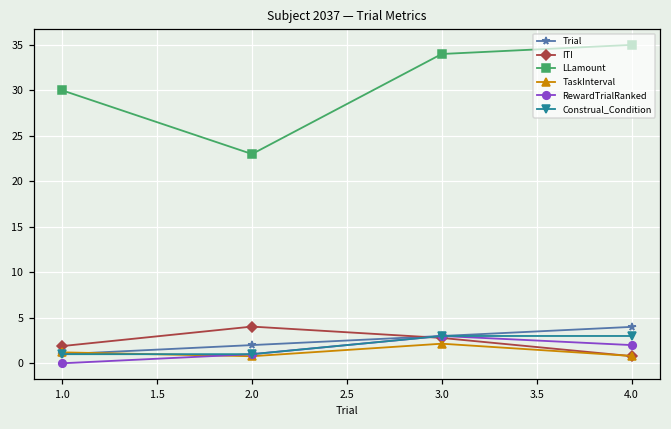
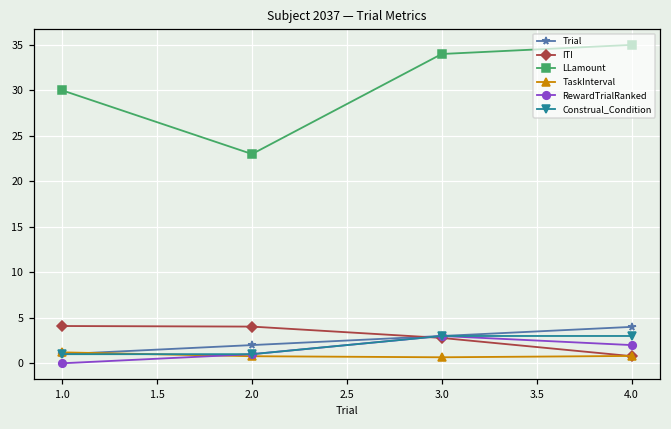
  {
    "ITI": {
-     "1.0": 2,
+     "1.0": 4,
      "2.0": 4
    },
    "LLamount": {
      "1.0": 30,
      "2.0": 23,
      "3.0": 34
    },
    "TaskInterval": {
-     "3.0": 2
+     "3.0": 1
    },
    "RewardTrialRanked": {
      "1.0": 0,
      "4.0": 2
    }
  }
